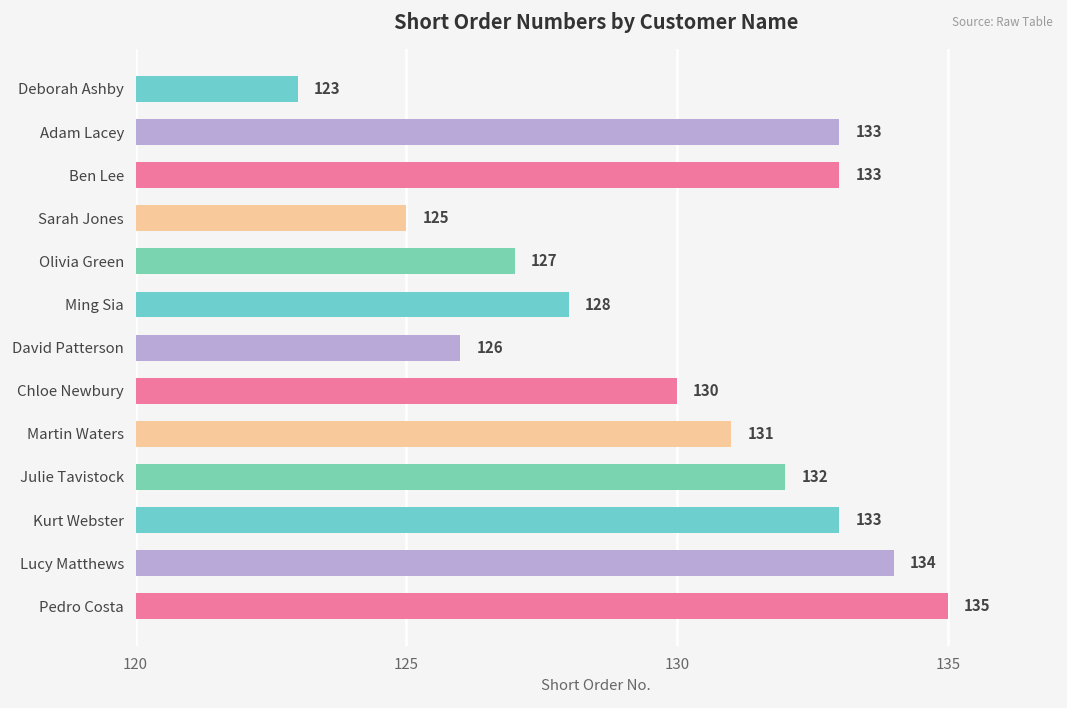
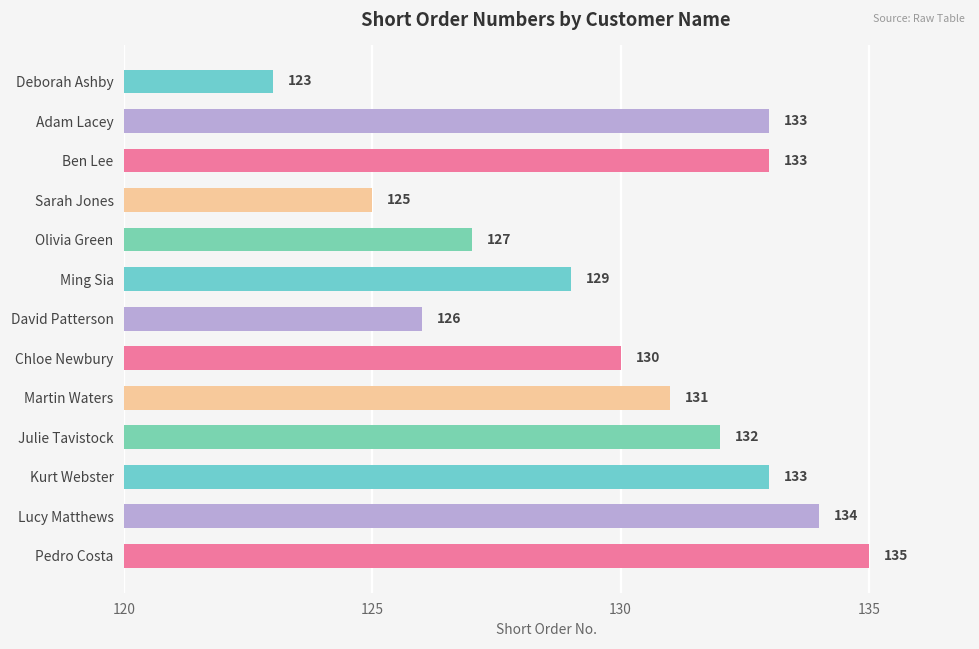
  {
    "Deborah Ashby": 123,
    "Adam Lacey": 133,
    "Ben Lee": 133,
    "Sarah Jones": 125,
    "Olivia Green": 127,
-   "Ming Sia": 128,
+   "Ming Sia": 129,
    "David Patterson": 126,
    "Chloe Newbury": 130,
    "Martin Waters": 131,
    "Julie Tavistock": 132,
    "Kurt Webster": 133,
    "Lucy Matthews": 134,
    "Pedro Costa": 135
  }
